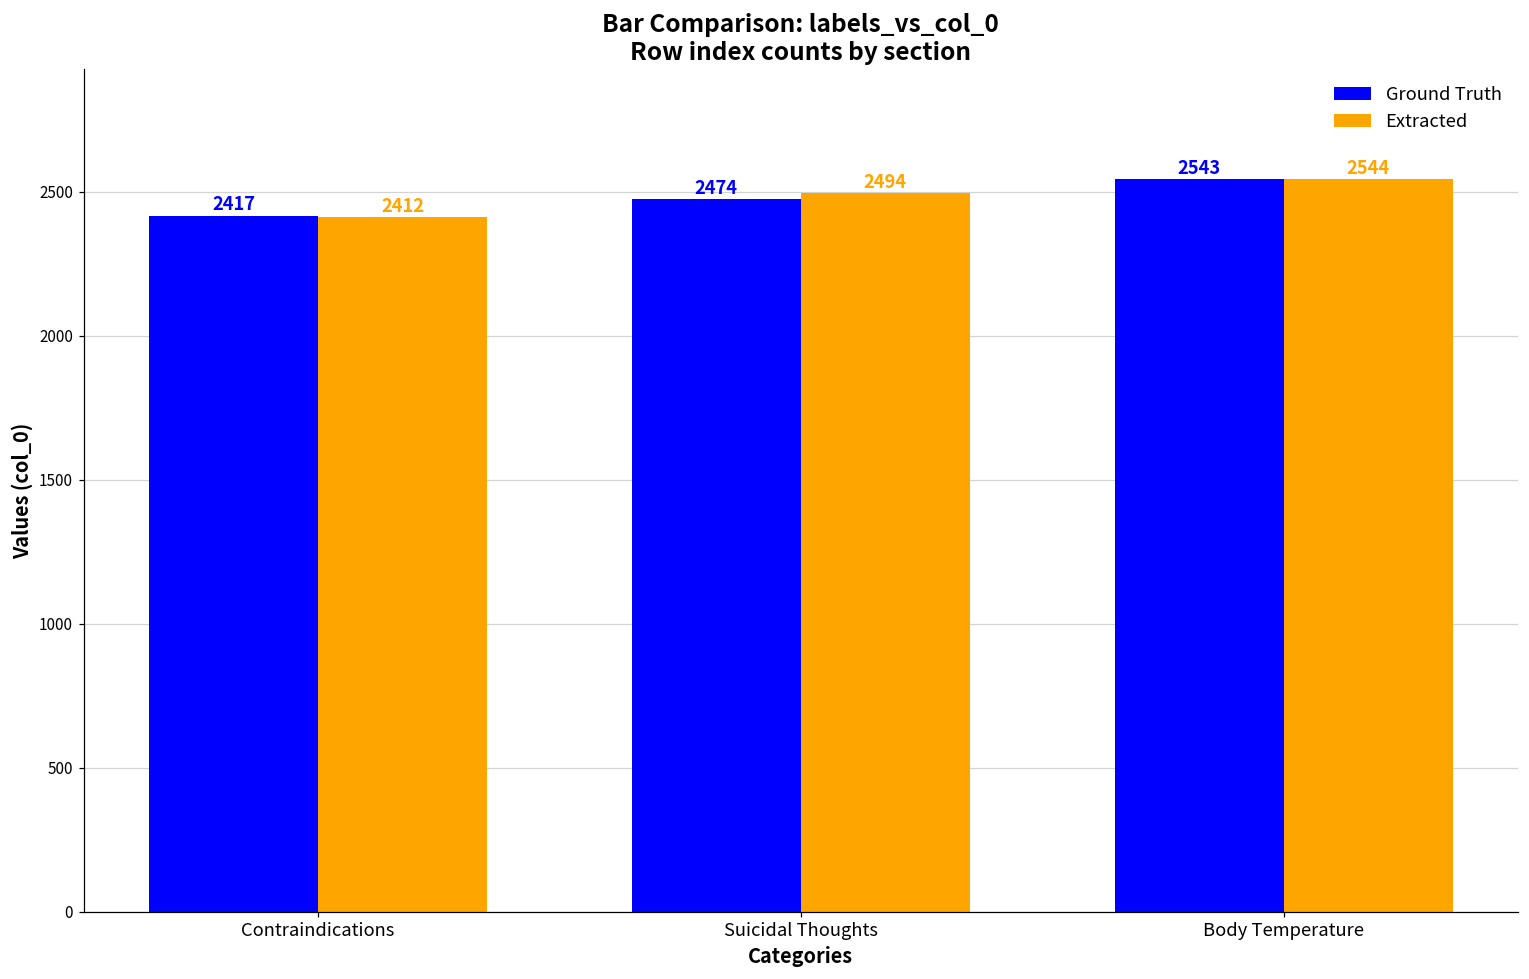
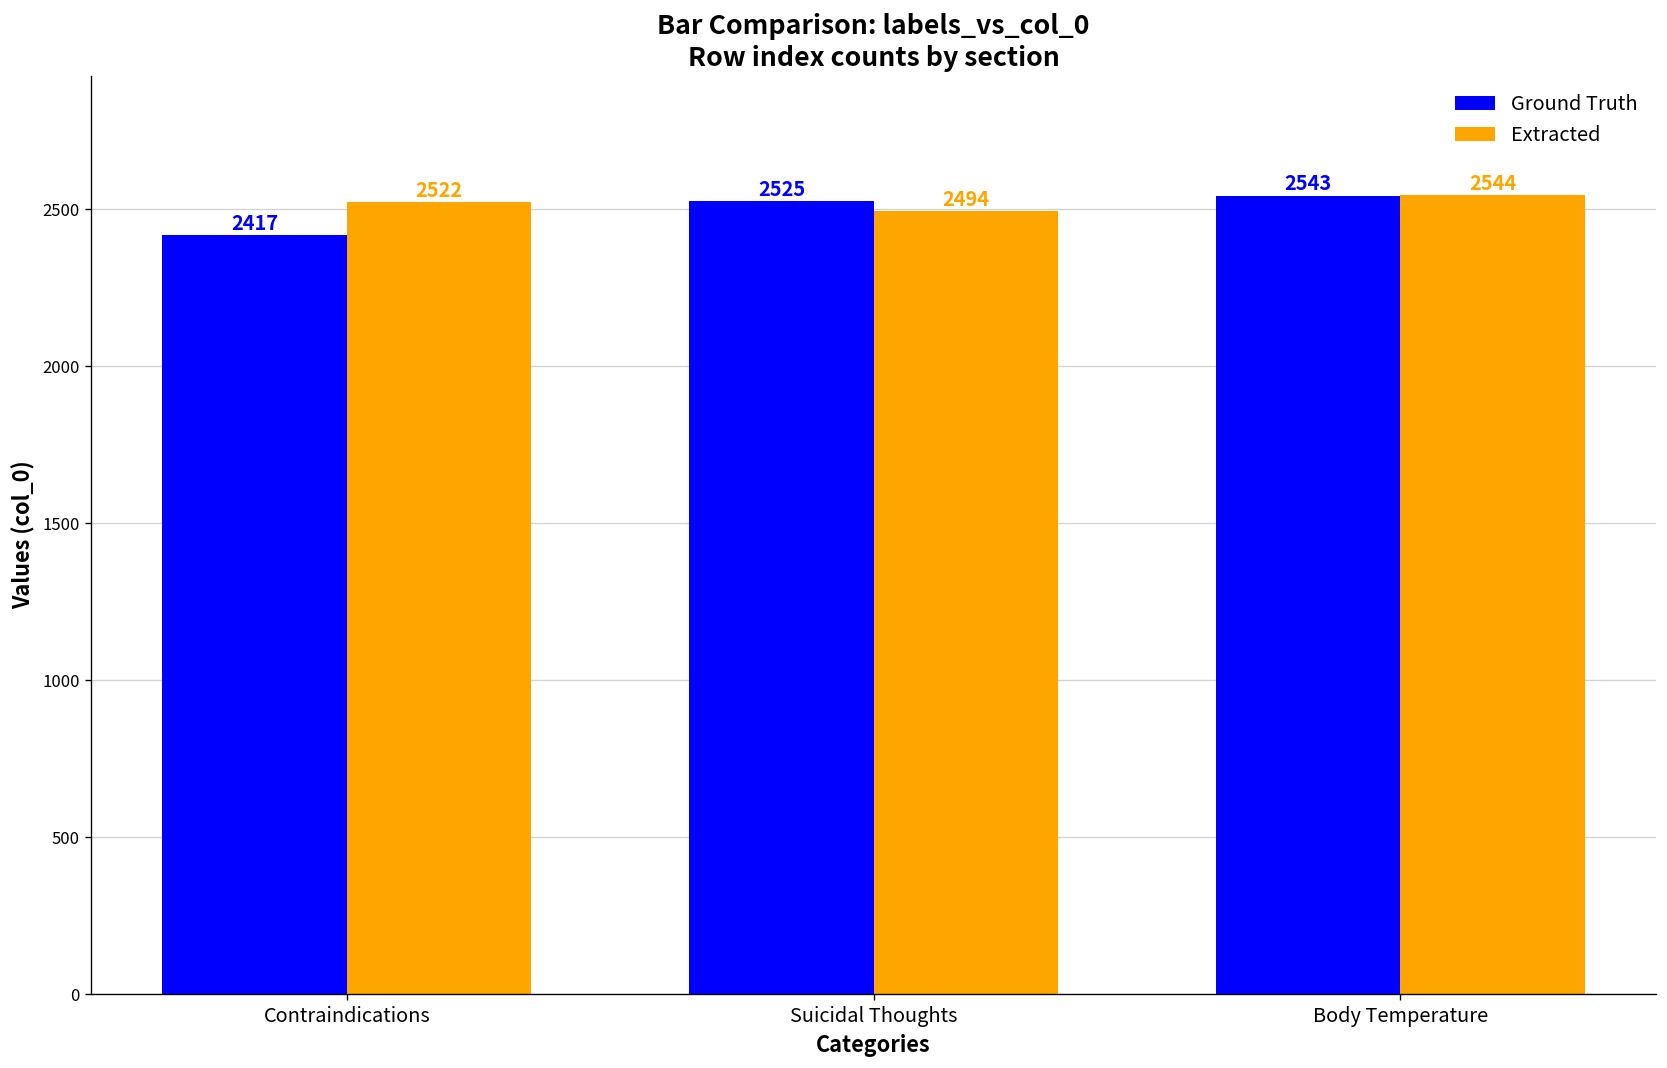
  {
    "Ground Truth": {
      "Contraindications": 2417,
-     "Suicidal Thoughts": 2474,
+     "Suicidal Thoughts": 2525,
      "Body Temperature": 2543
    },
    "Extracted": {
-     "Contraindications": 2412,
+     "Contraindications": 2522,
      "Suicidal Thoughts": 2494,
      "Body Temperature": 2544
    }
  }
